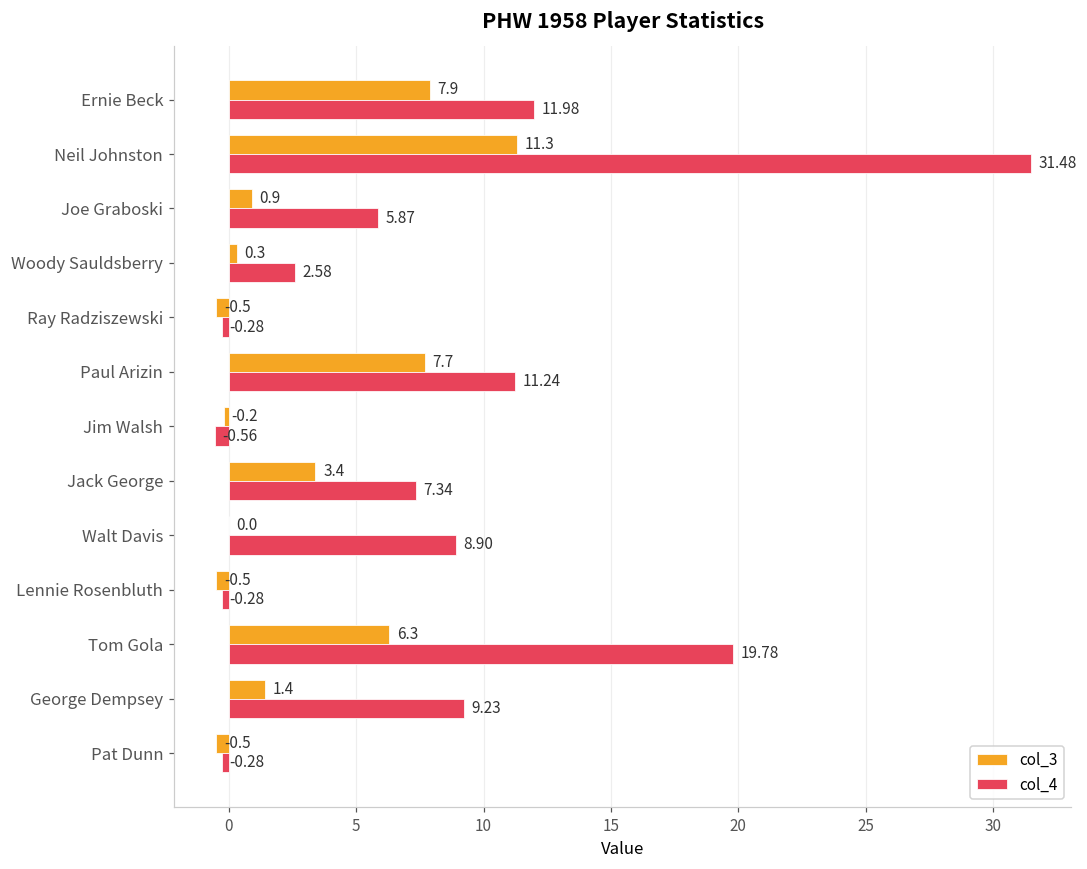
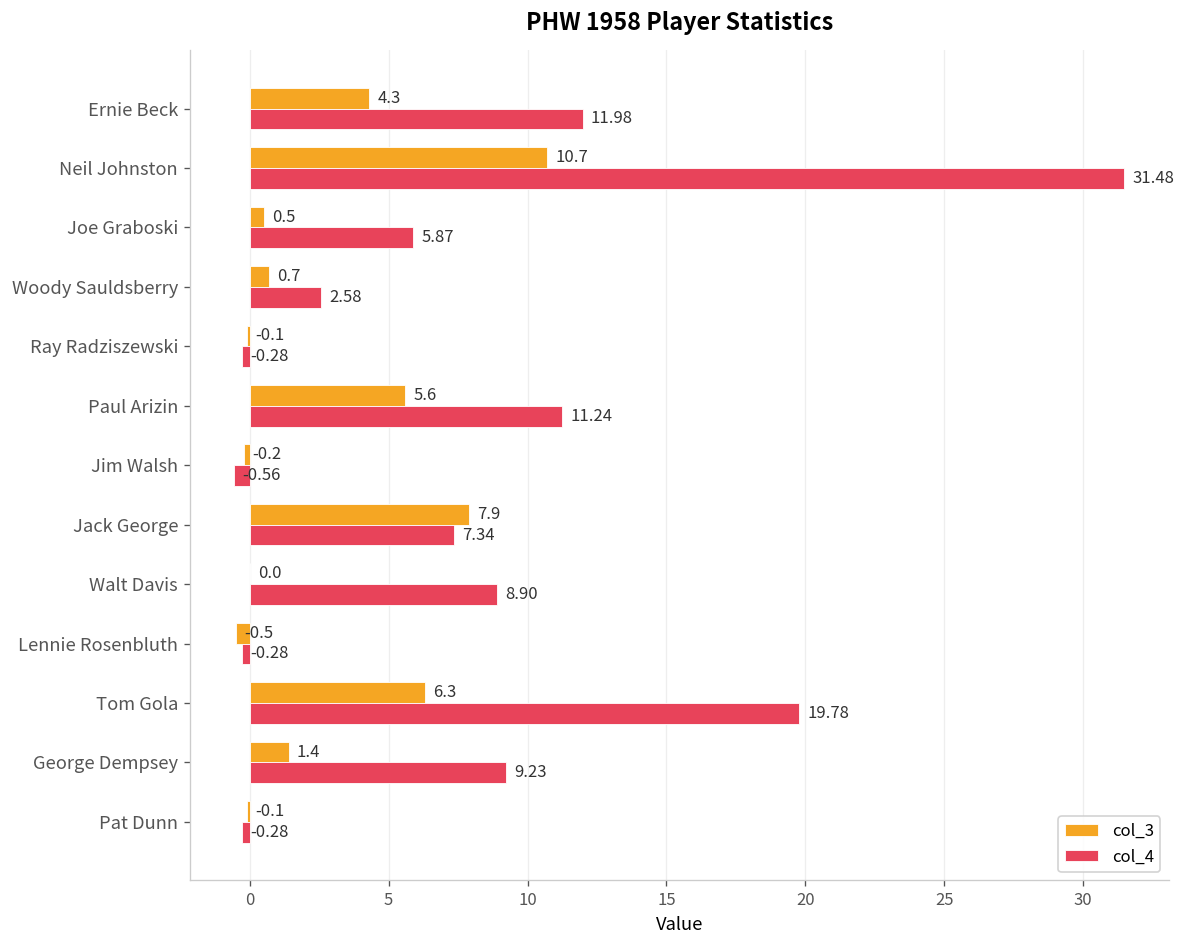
  {
    "col_3": {
-     "Ernie Beck": 7.9,
-     "Neil Johnston": 11.3,
-     "Joe Graboski": 0.9,
-     "Woody Sauldsberry": 0.3,
-     "Ray Radziszewski": -0.5,
-     "Paul Arizin": 7.7,
+     "Ernie Beck": 4.3,
+     "Neil Johnston": 10.7,
+     "Joe Graboski": 0.5,
+     "Woody Sauldsberry": 0.7,
+     "Ray Radziszewski": -0.1,
+     "Paul Arizin": 5.6,
      "Jim Walsh": -0.2,
-     "Jack George": 3.4,
+     "Jack George": 7.9,
      "Walt Davis": 0.0,
      "Lennie Rosenbluth": -0.5,
      "Tom Gola": 6.3,
      "George Dempsey": 1.4,
-     "Pat Dunn": -0.5
+     "Pat Dunn": -0.1
    },
    "col_4": {
      "Ernie Beck": 11.98,
      "Neil Johnston": 31.48,
      "Joe Graboski": 5.87,
      "Woody Sauldsberry": 2.58,
      "Ray Radziszewski": -0.28,
      "Paul Arizin": 11.24,
      "Jim Walsh": -0.56,
      "Jack George": 7.34,
      "Walt Davis": 8.90,
      "Lennie Rosenbluth": -0.28,
      "Tom Gola": 19.78,
      "George Dempsey": 9.23,
      "Pat Dunn": -0.28
    }
  }
